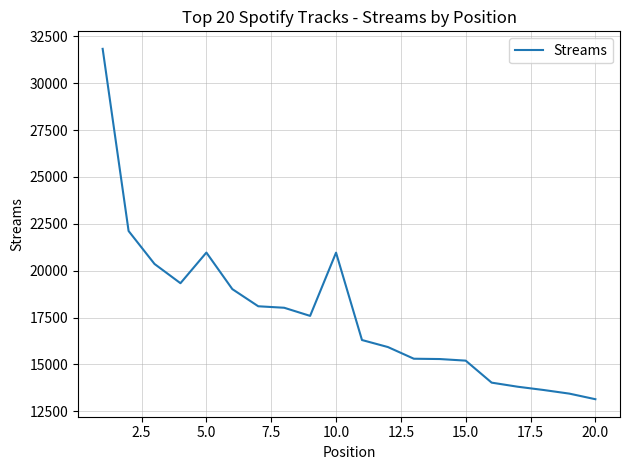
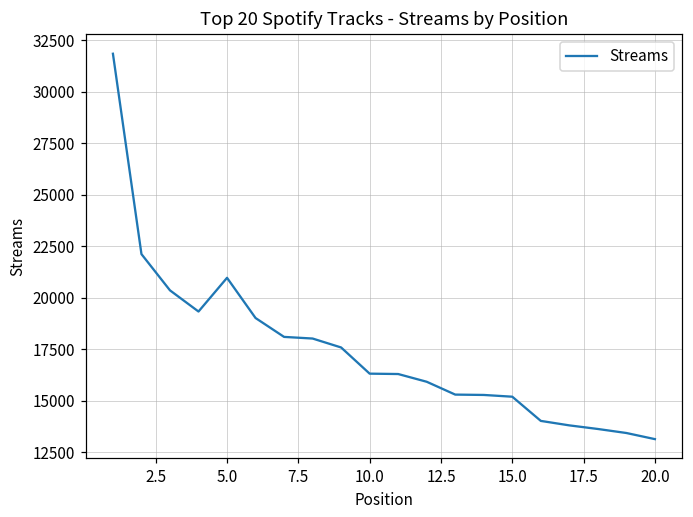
  {
    "5.0": 21000,
-   "10.0": 21000,
+   "10.0": 16300,
    "15.0": 15200,
    "20.0": 13100
  }
